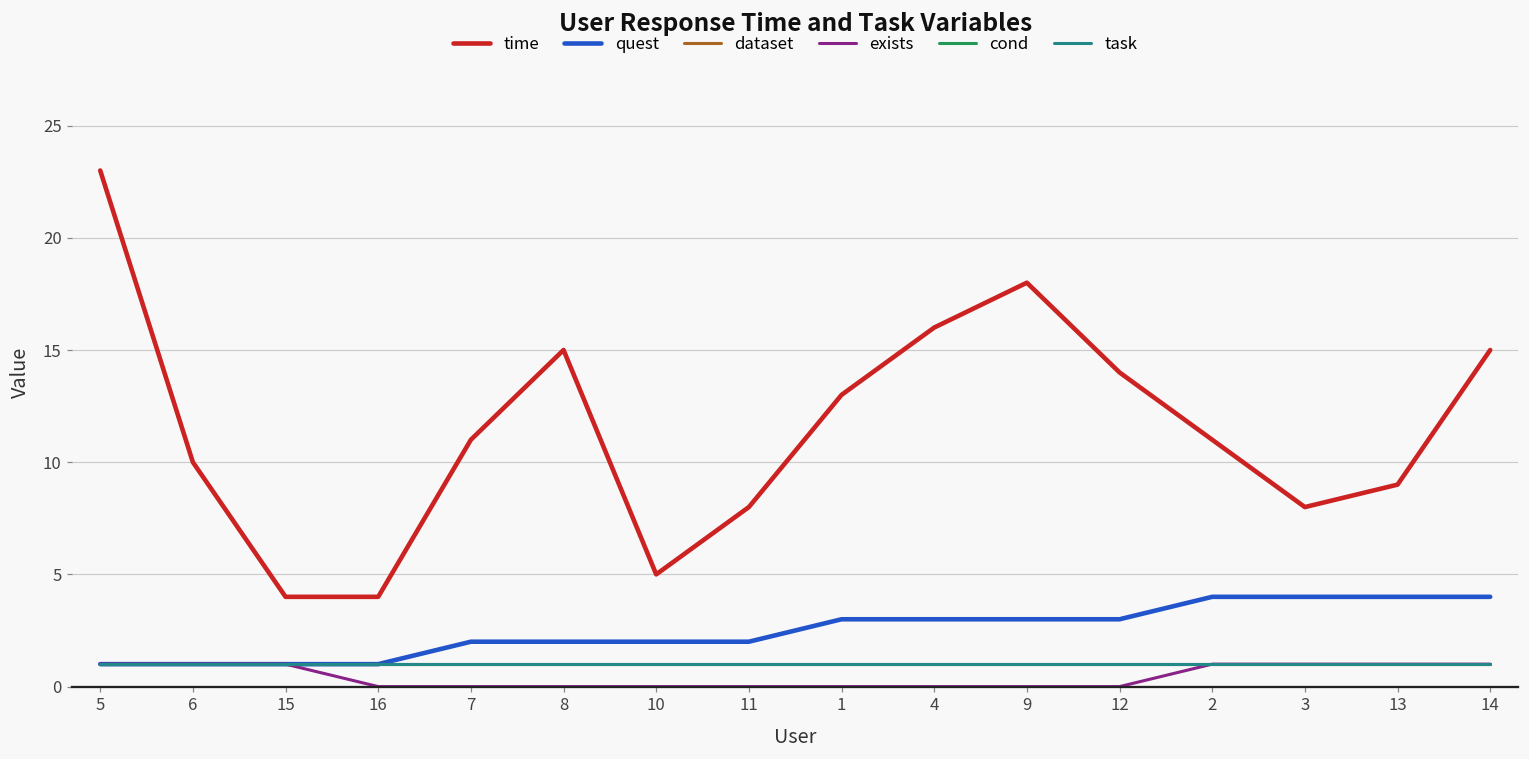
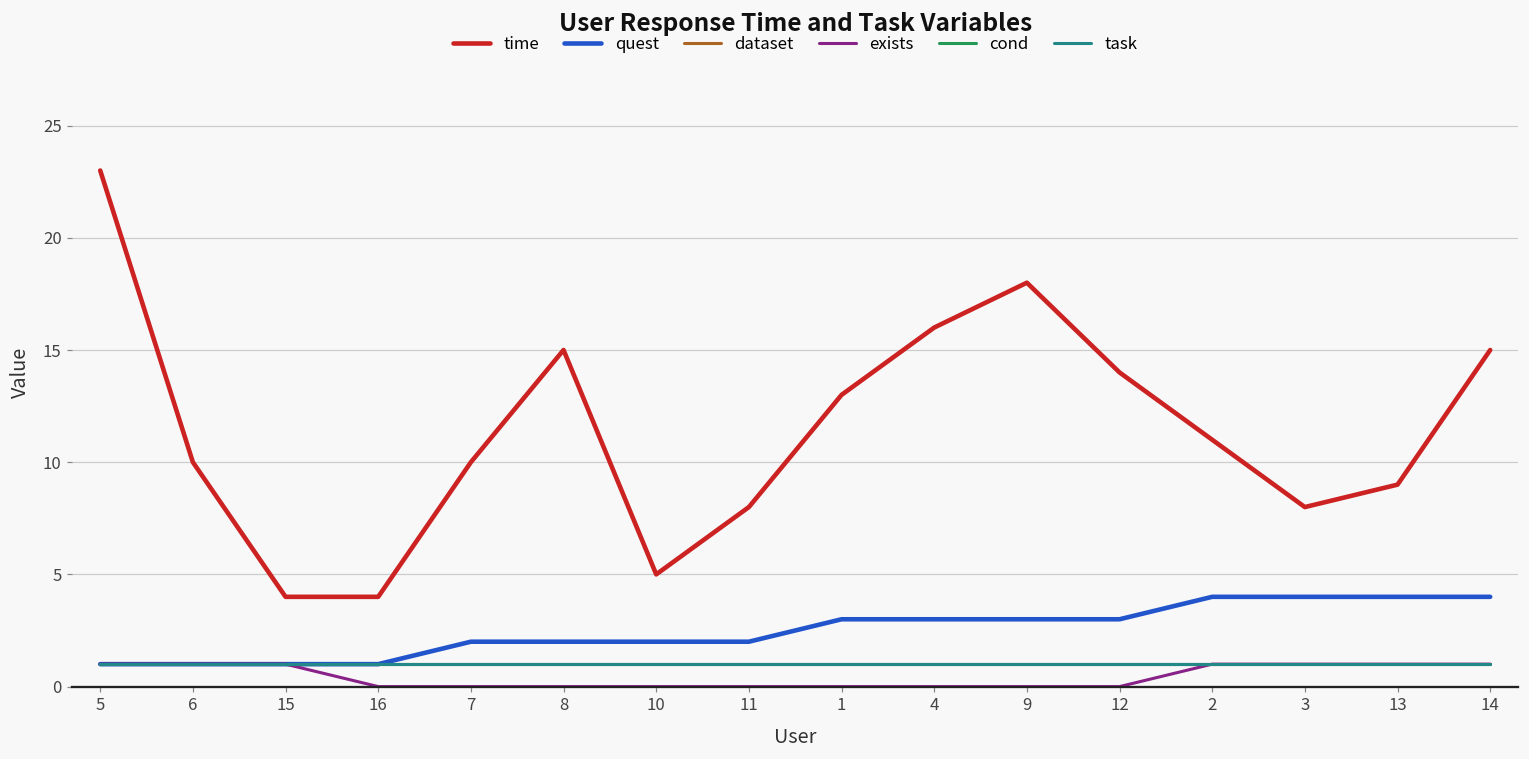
  {
    "time": {
      "5": 23,
      "6": 10,
      "15": 4,
      "16": 4,
-     "7": 11,
+     "7": 10,
      "8": 15,
      "10": 5,
      "11": 8,
      "1": 13,
      "4": 16,
      "9": 18,
      "12": 14,
      "2": 11,
      "3": 8,
      "13": 9,
      "14": 15
    },
    "quest": {
      "7": 2,
      "8": 2,
      "10": 2,
      "11": 2,
      "1": 3,
      "4": 3,
      "9": 3,
      "12": 3,
      "2": 4,
      "3": 4,
      "13": 4,
      "14": 4
    },
    "task": {
      "7": 1,
      "8": 1,
      "10": 1,
      "11": 1,
      "1": 1,
      "4": 1,
      "9": 1,
      "12": 1
    },
    "exists": {
      "16": 0,
      "7": 0,
      "8": 0,
      "10": 0,
      "11": 0,
      "1": 0,
      "4": 0,
      "9": 0,
      "12": 0
    }
  }
